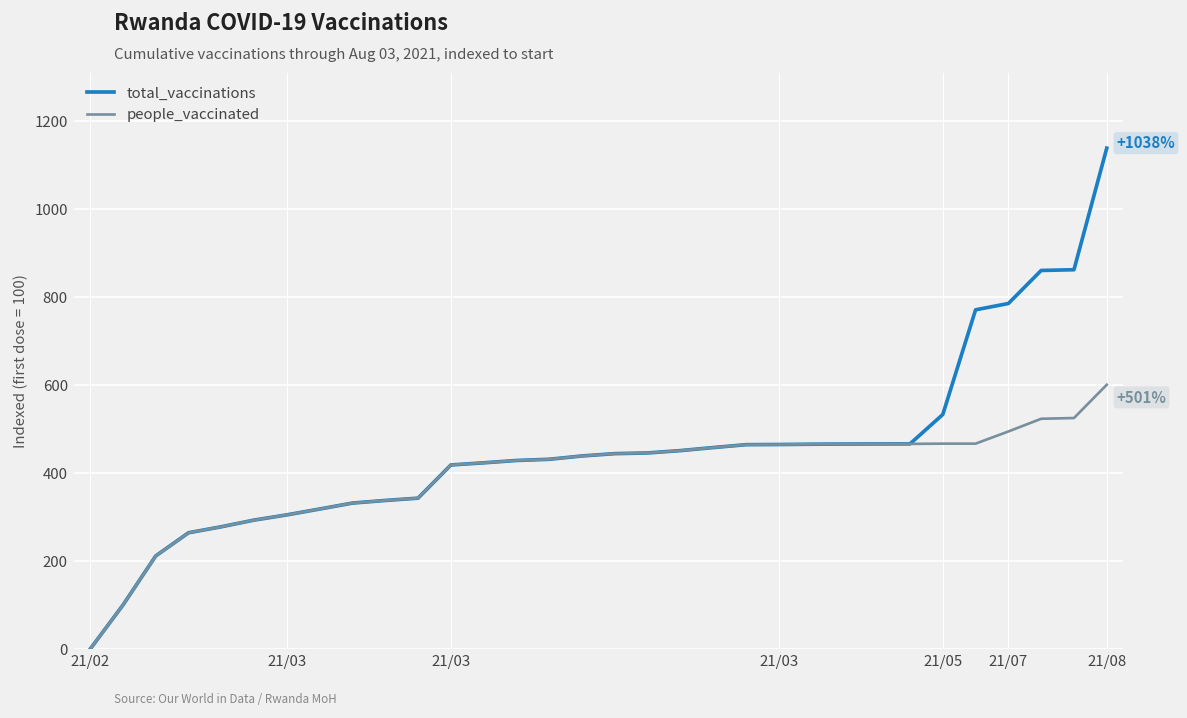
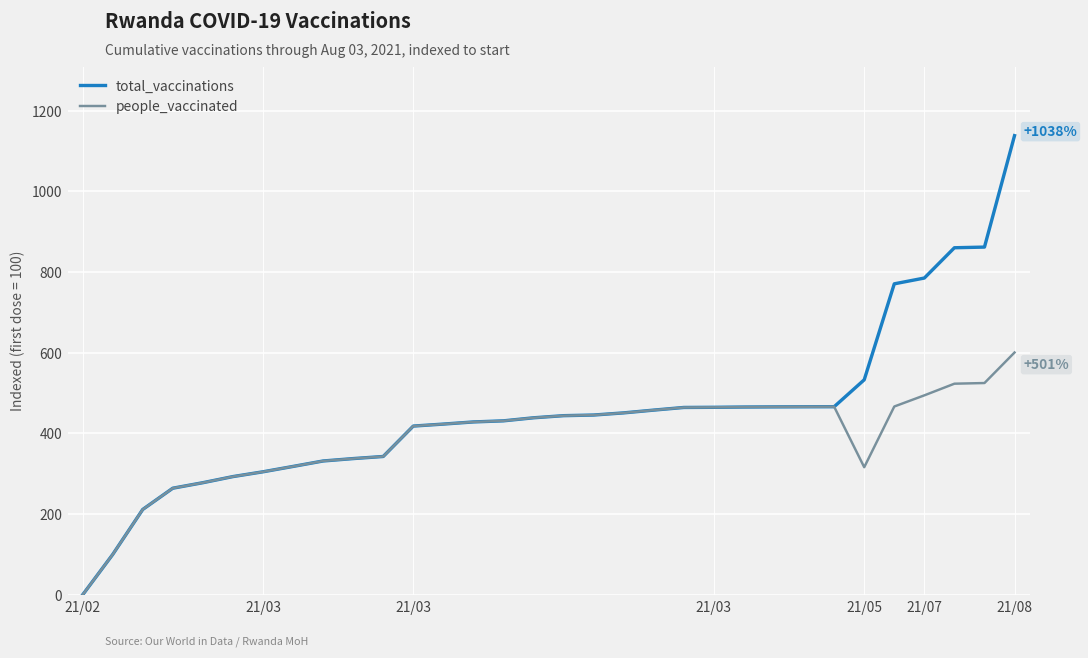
  {
    "total_vaccinations": {
      "21/05": 530,
      "21/07": 790
    },
    "people_vaccinated": {
-     "21/05": 470,
+     "21/05": 320,
      "21/07": 490
    }
  }
